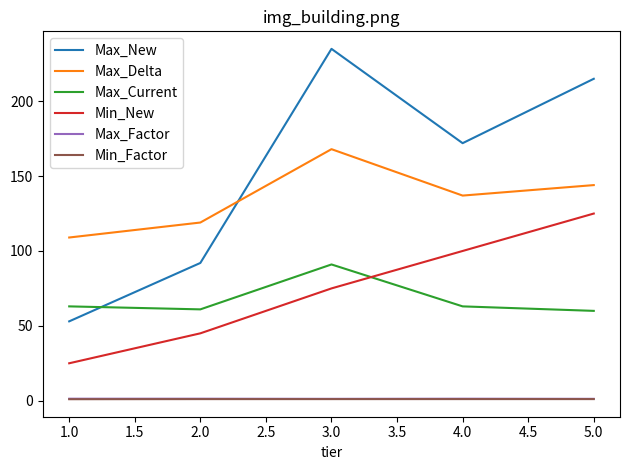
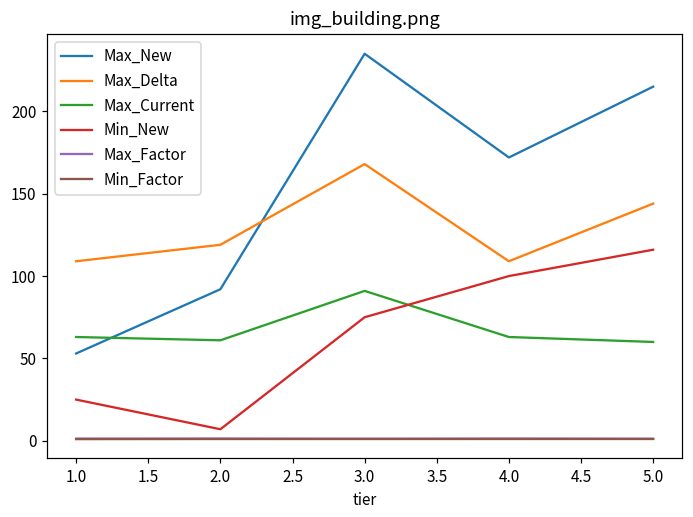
  {
    "Max_New": {
      "1.0": 53,
      "2.0": 92,
      "3.0": 235,
      "4.0": 172,
      "5.0": 215
    },
    "Max_Delta": {
      "1.0": 109,
      "2.0": 119,
      "3.0": 168,
-     "4.0": 137,
+     "4.0": 109,
      "5.0": 144
    },
    "Max_Current": {
      "1.0": 63,
      "2.0": 61,
      "3.0": 91,
      "4.0": 63,
      "5.0": 60
    },
    "Min_New": {
      "1.0": 25,
-     "2.0": 45,
+     "2.0": 7,
      "3.0": 75,
      "4.0": 100,
-     "5.0": 125
+     "5.0": 116
    },
    "Min_Factor": {
      "1.0": 1,
      "2.0": 1,
      "3.0": 1,
      "4.0": 1,
      "5.0": 1
    }
  }
